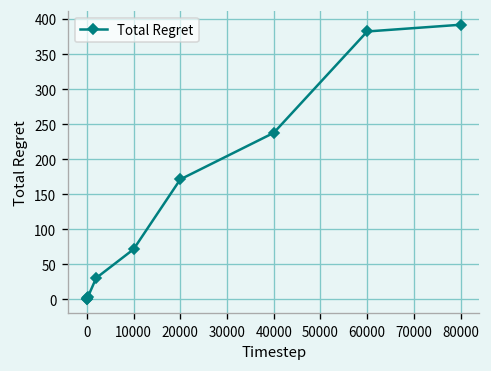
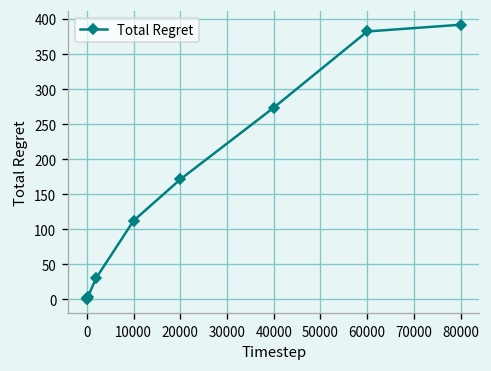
  {
-   "10000": 70,
+   "10000": 110,
    "20000": 170,
-   "40000": 240,
+   "40000": 270,
    "60000": 380,
    "80000": 390
  }
